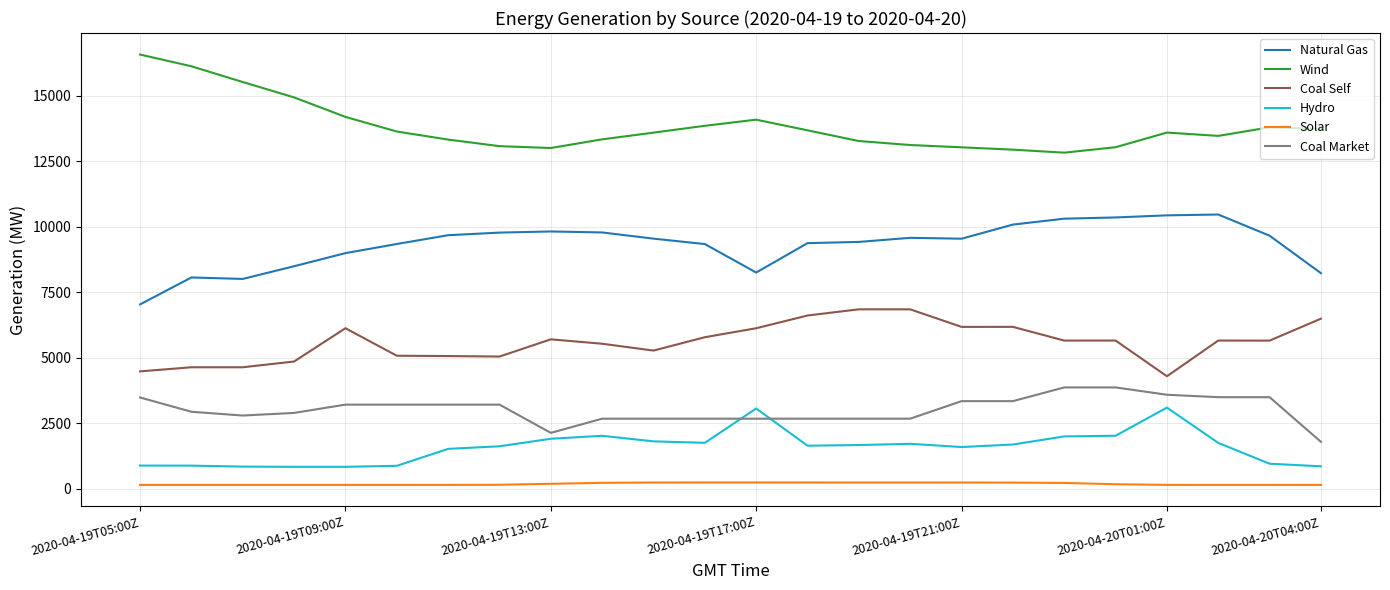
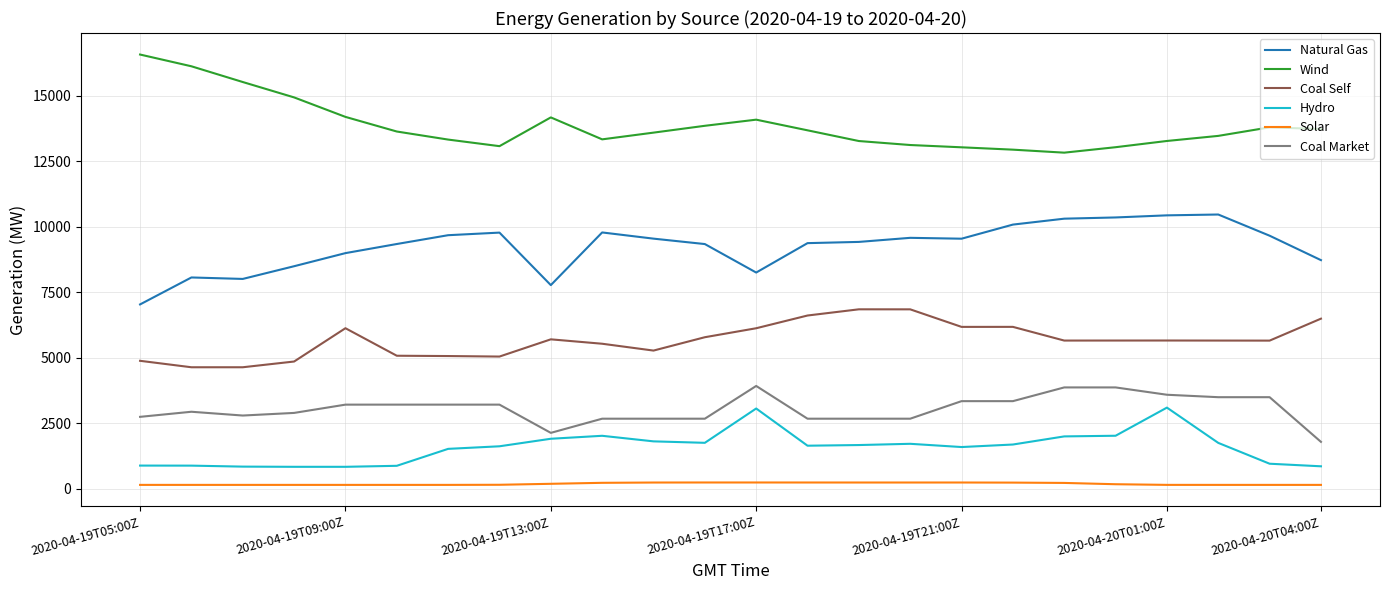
  {
    "Natural Gas": {
      "2020-04-19T05:00Z": 7000,
      "2020-04-19T09:00Z": 9000,
-     "2020-04-19T13:00Z": 9800,
+     "2020-04-19T13:00Z": 7800,
      "2020-04-19T17:00Z": 8200,
      "2020-04-19T21:00Z": 9500,
      "2020-04-20T01:00Z": 10400,
-     "2020-04-20T04:00Z": 8200
+     "2020-04-20T04:00Z": 8700
    },
    "Wind": {
      "2020-04-19T05:00Z": 16600,
      "2020-04-19T09:00Z": 14200,
-     "2020-04-19T13:00Z": 13000,
+     "2020-04-19T13:00Z": 14200,
      "2020-04-19T17:00Z": 14100,
      "2020-04-19T21:00Z": 13000,
-     "2020-04-20T01:00Z": 13600
+     "2020-04-20T01:00Z": 13300
    },
    "Coal Self": {
-     "2020-04-19T05:00Z": 4500,
+     "2020-04-19T05:00Z": 4900,
      "2020-04-19T09:00Z": 6100,
      "2020-04-19T13:00Z": 5700,
      "2020-04-19T17:00Z": 6100,
      "2020-04-19T21:00Z": 6200,
-     "2020-04-20T01:00Z": 4300,
+     "2020-04-20T01:00Z": 5700,
      "2020-04-20T04:00Z": 6500
    },
    "Hydro": {
      "2020-04-19T05:00Z": 900,
      "2020-04-19T09:00Z": 800,
      "2020-04-19T13:00Z": 1900,
      "2020-04-19T17:00Z": 3100,
      "2020-04-19T21:00Z": 1600,
      "2020-04-20T01:00Z": 3100,
      "2020-04-20T04:00Z": 800
    },
    "Solar": {
      "2020-04-19T05:00Z": 100,
      "2020-04-19T09:00Z": 100,
      "2020-04-19T13:00Z": 200,
      "2020-04-19T17:00Z": 200,
      "2020-04-19T21:00Z": 200,
      "2020-04-20T01:00Z": 100,
      "2020-04-20T04:00Z": 100
    },
    "Coal Market": {
-     "2020-04-19T05:00Z": 3500,
+     "2020-04-19T05:00Z": 2700,
      "2020-04-19T09:00Z": 3200,
      "2020-04-19T13:00Z": 2100,
-     "2020-04-19T17:00Z": 2700,
+     "2020-04-19T17:00Z": 3900,
      "2020-04-19T21:00Z": 3300,
      "2020-04-20T01:00Z": 3600,
      "2020-04-20T04:00Z": 1800
    }
  }
